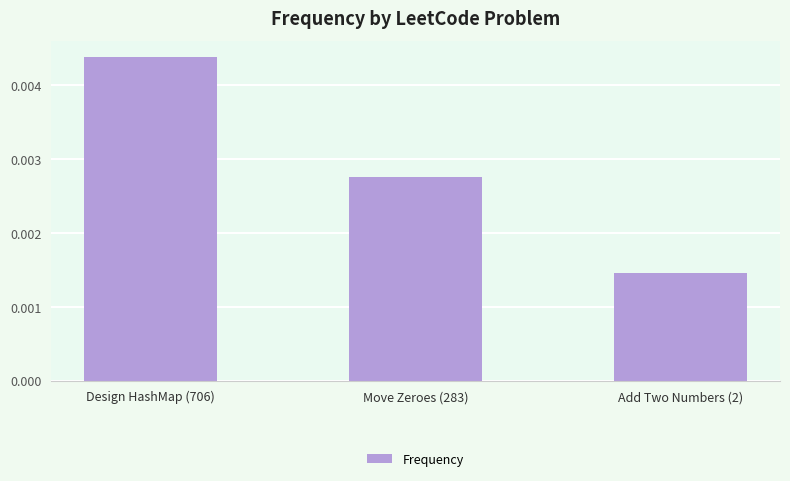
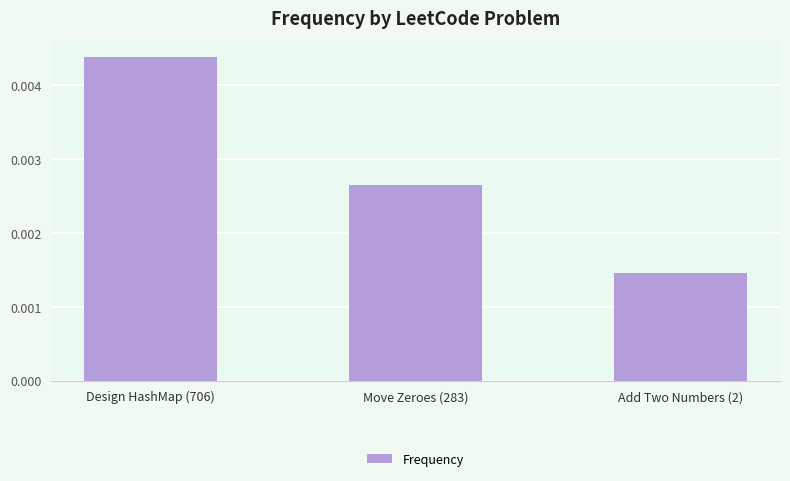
  {
    "Design HashMap (706)": 0.0044,
-   "Move Zeroes (283)": 0.0028,
+   "Move Zeroes (283)": 0.0026,
    "Add Two Numbers (2)": 0.0015
  }
